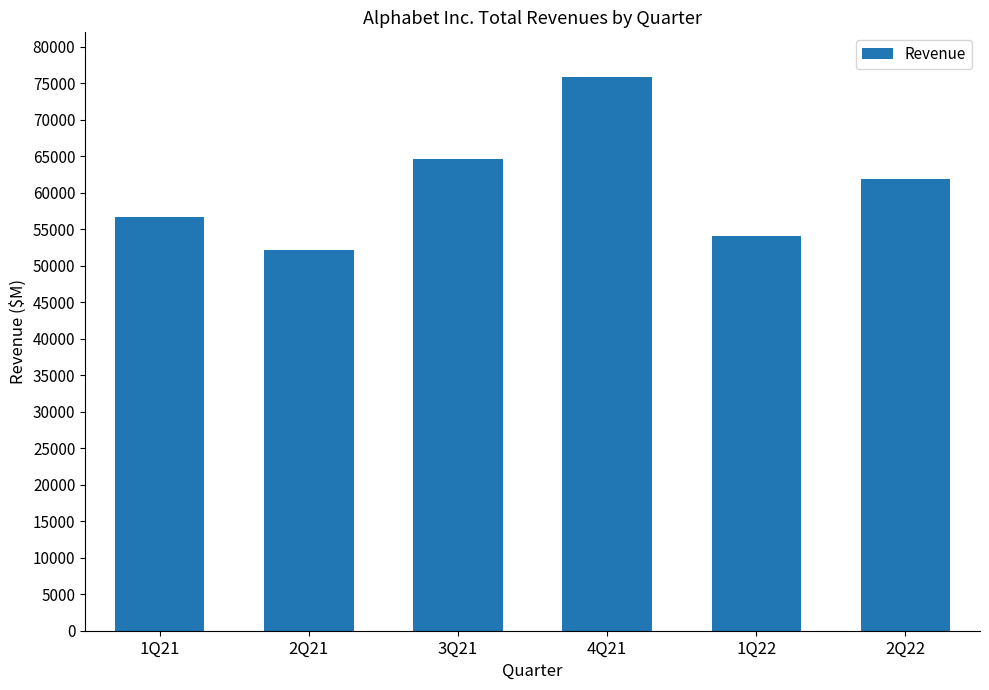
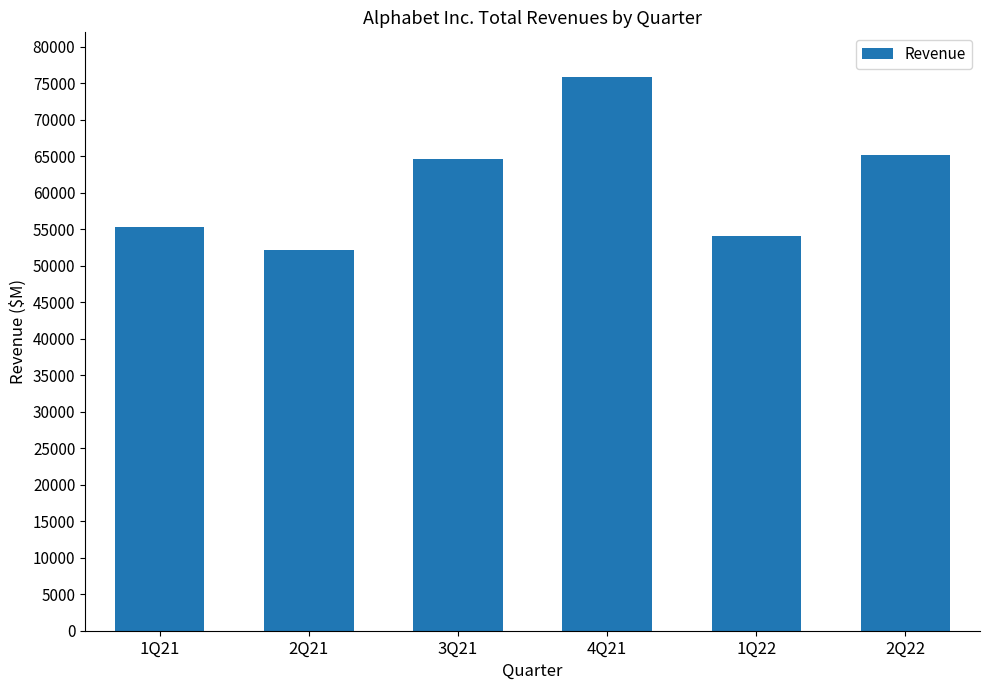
  {
-   "1Q21": 57000,
+   "1Q21": 55000,
    "2Q21": 52000,
    "3Q21": 65000,
    "4Q21": 76000,
    "1Q22": 54000,
-   "2Q22": 62000
+   "2Q22": 65000
  }
